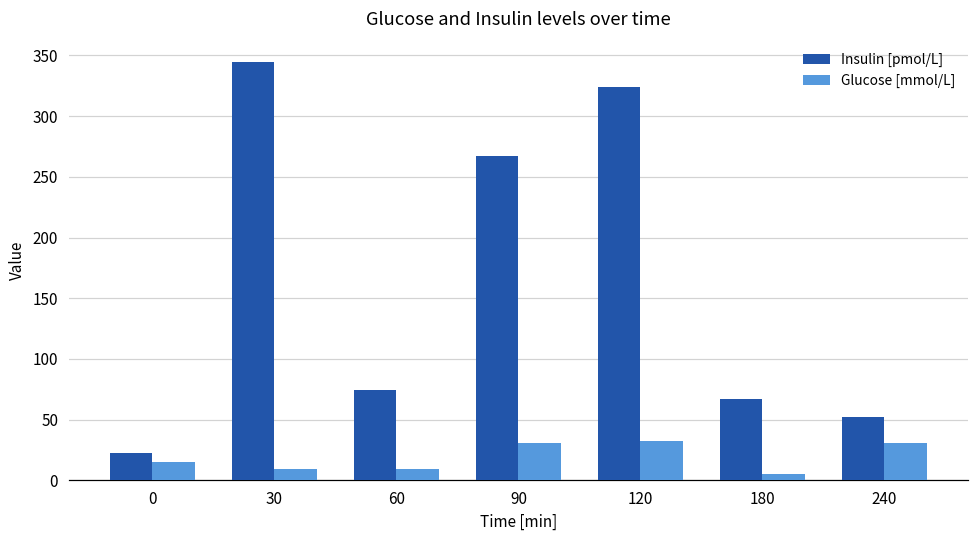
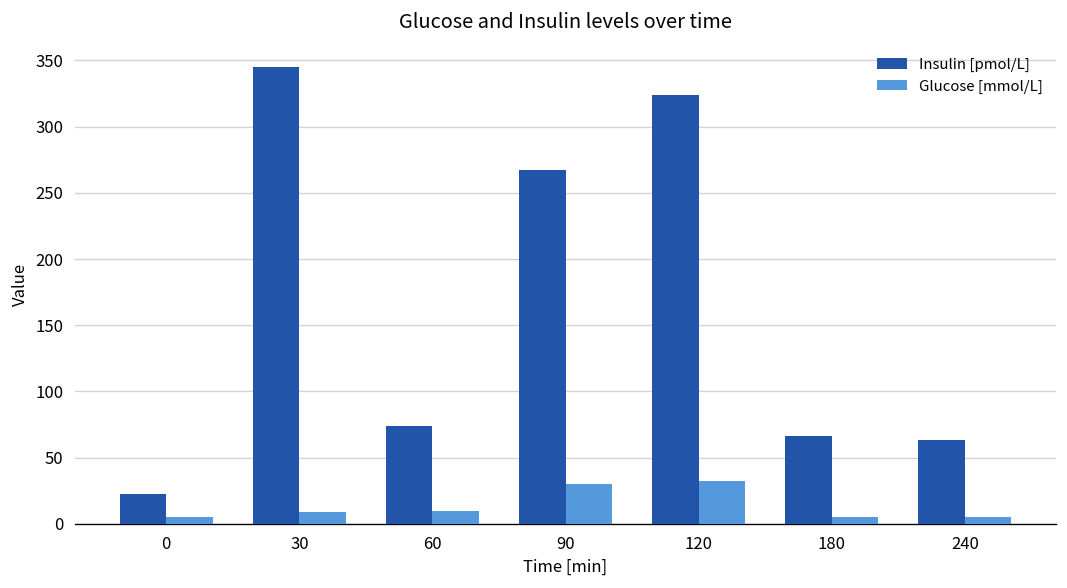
  {
    "Insulin [pmol/L]": {
      "0": 23,
      "30": 345,
      "60": 74,
      "90": 267,
      "120": 324,
      "180": 67,
-     "240": 52
+     "240": 63
    },
    "Glucose [mmol/L]": {
-     "0": 15,
+     "0": 5,
      "30": 9,
      "60": 9,
      "90": 30,
      "120": 33,
      "180": 5,
-     "240": 31
+     "240": 5
    }
  }
